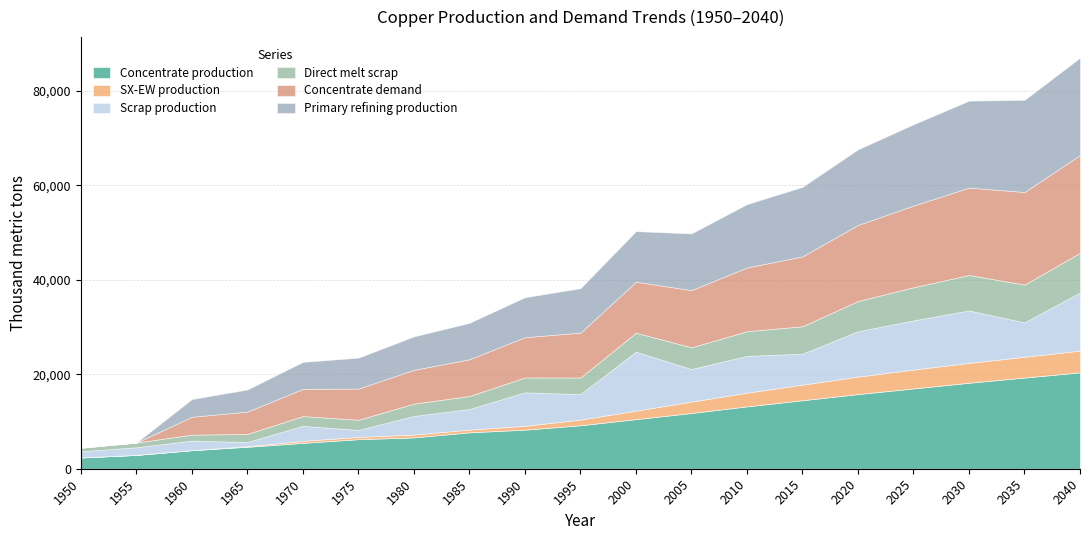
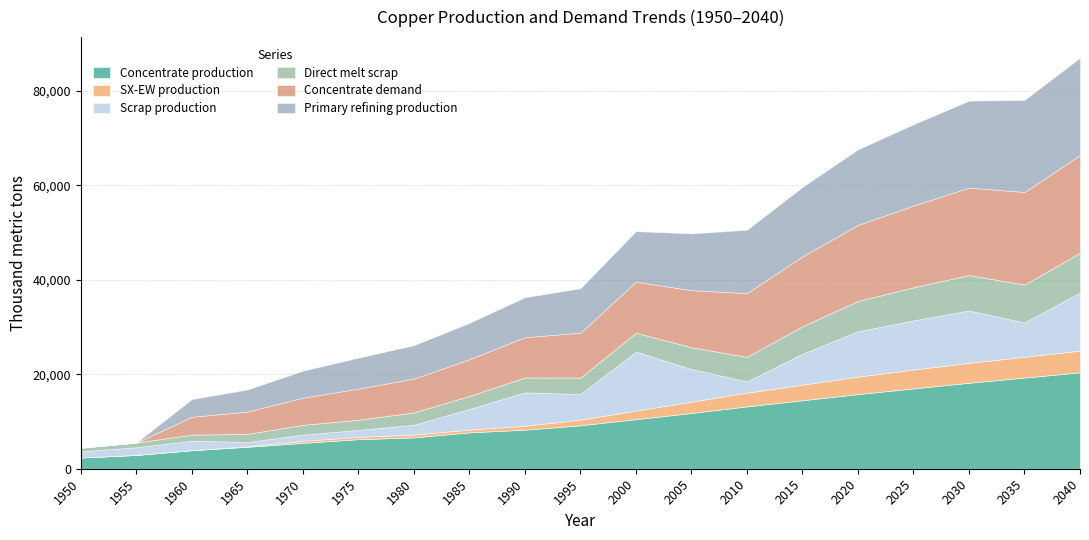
  {
    "Scrap production": {
      "1950": "1,000",
      "1955": "2,000",
      "1960": "2,000",
      "1965": "1,000",
-     "1970": "3,000",
+     "1970": "1,000",
      "1975": "1,000",
-     "1980": "4,000",
+     "1980": "2,000",
      "1985": "4,000",
      "1990": "7,000",
      "1995": "5,000",
      "2000": "12,000",
      "2005": "7,000",
-     "2010": "8,000",
+     "2010": "2,000",
      "2015": "7,000",
      "2020": "10,000",
      "2025": "10,000",
      "2030": "11,000",
      "2035": "7,000",
      "2040": "12,000"
    }
  }
